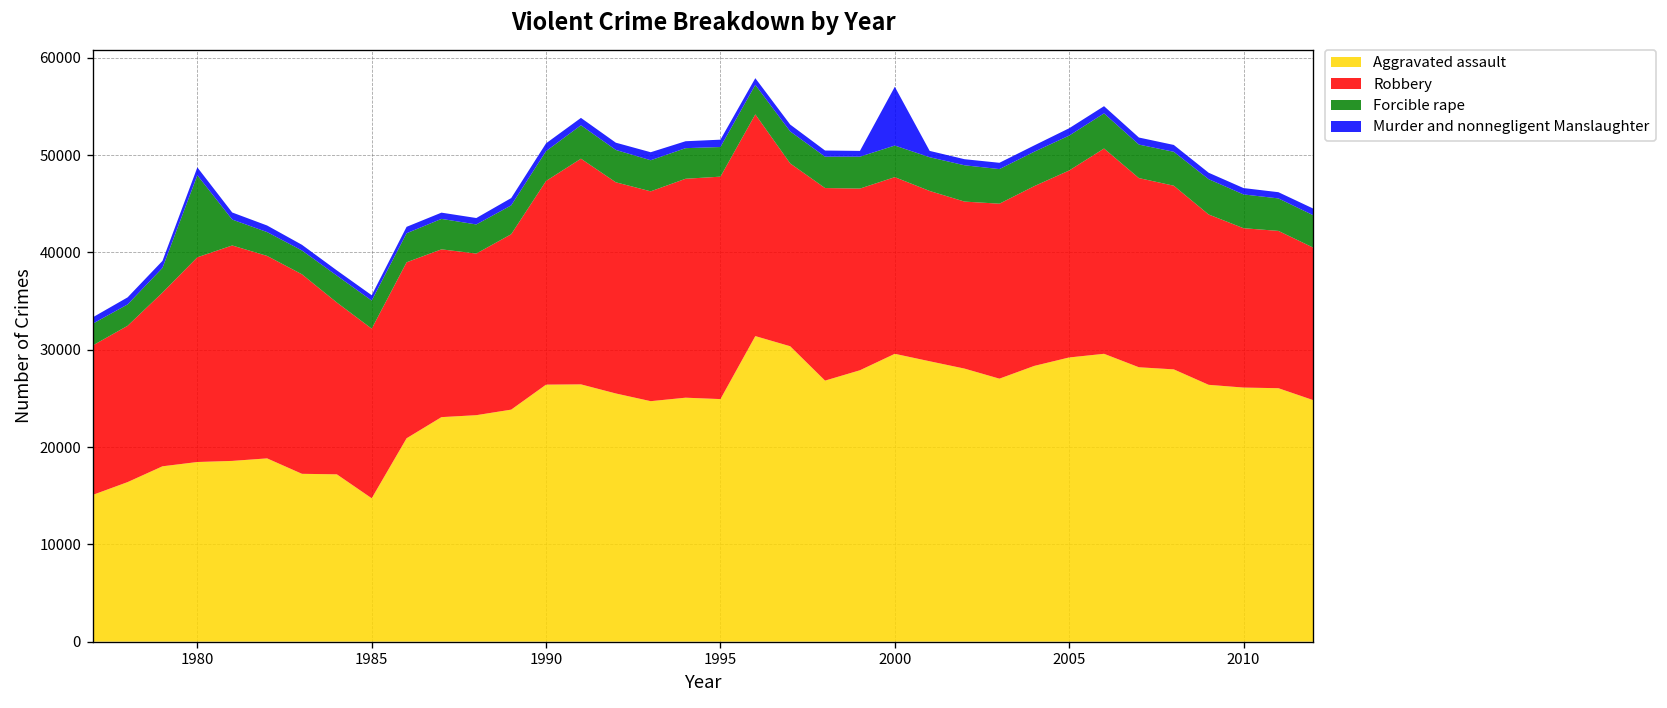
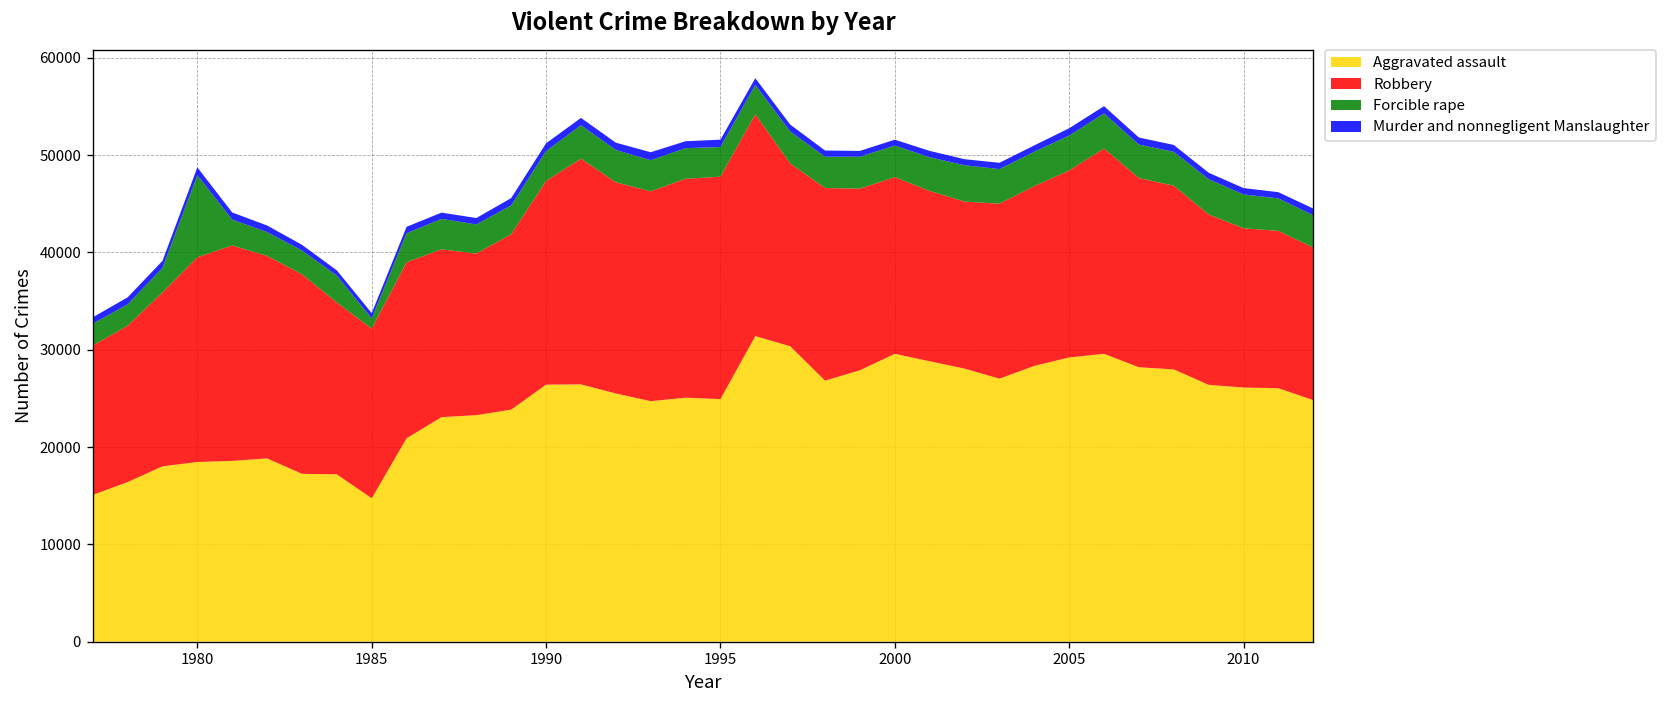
  {
    "Aggravated assault": {
      "1980": 18000,
      "1985": 15000,
      "1990": 26000,
      "1995": 25000,
      "2000": 30000,
      "2005": 29000,
      "2010": 26000
    },
    "Robbery": {
      "1980": 21000,
      "1985": 17000,
      "1990": 21000,
      "1995": 23000,
      "2000": 18000,
      "2005": 19000,
      "2010": 16000
    },
    "Forcible rape": {
      "1980": 8000,
-     "1985": 3000,
+     "1985": 1000,
      "1990": 3000,
      "1995": 3000,
      "2000": 3000,
      "2005": 4000,
      "2010": 3000
    },
    "Murder and nonnegligent Manslaughter": {
      "1980": 1000,
      "1985": 1000,
      "1990": 1000,
      "1995": 1000,
-     "2000": 6000,
+     "2000": 1000,
      "2005": 1000,
      "2010": 1000
    }
  }
